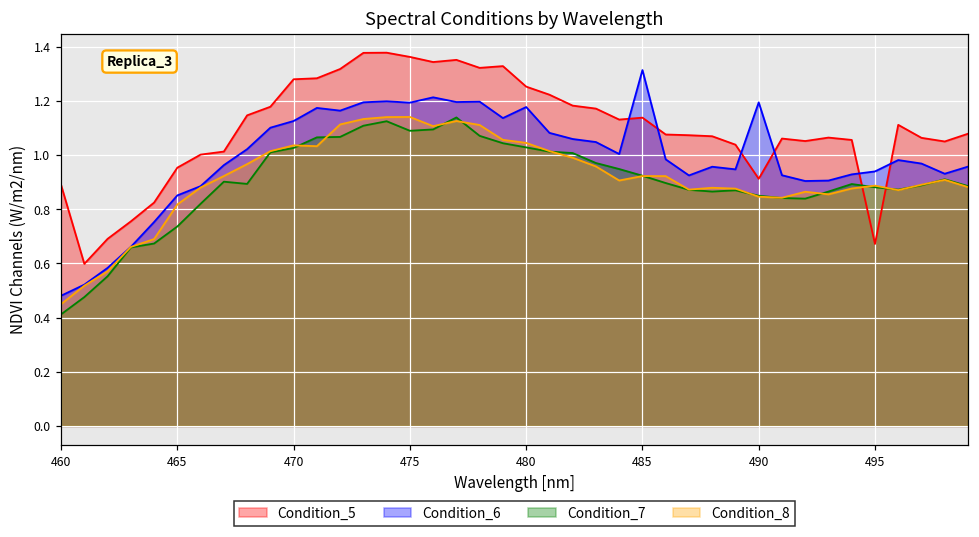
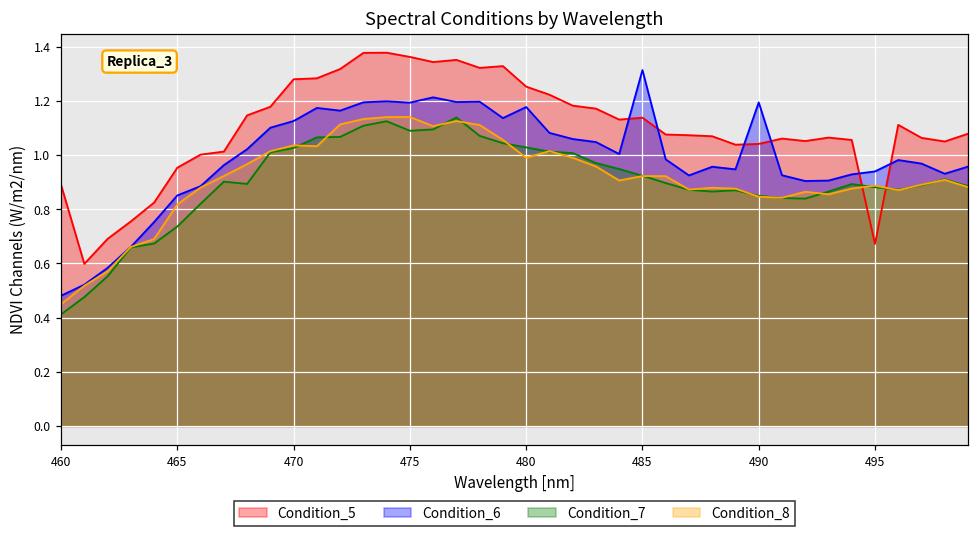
  {
    "Condition_5": {
      "460": 0.89,
      "465": 0.95,
      "470": 1.28,
      "475": 1.36,
      "480": 1.25,
      "485": 1.14,
-     "490": 0.91,
+     "490": 1.04,
      "495": 0.67
    },
    "Condition_6": {
      "460": 0.48,
      "465": 0.85,
      "470": 1.13,
      "475": 1.19,
      "480": 1.18,
      "485": 1.31,
      "490": 1.19,
      "495": 0.94
    },
    "Condition_7": {
      "460": 0.41,
      "465": 0.74,
      "475": 1.09,
      "480": 1.03
    },
    "Condition_8": {
      "460": 0.45,
      "465": 0.82,
      "475": 1.14,
-     "480": 1.04
+     "480": 0.99
    }
  }
